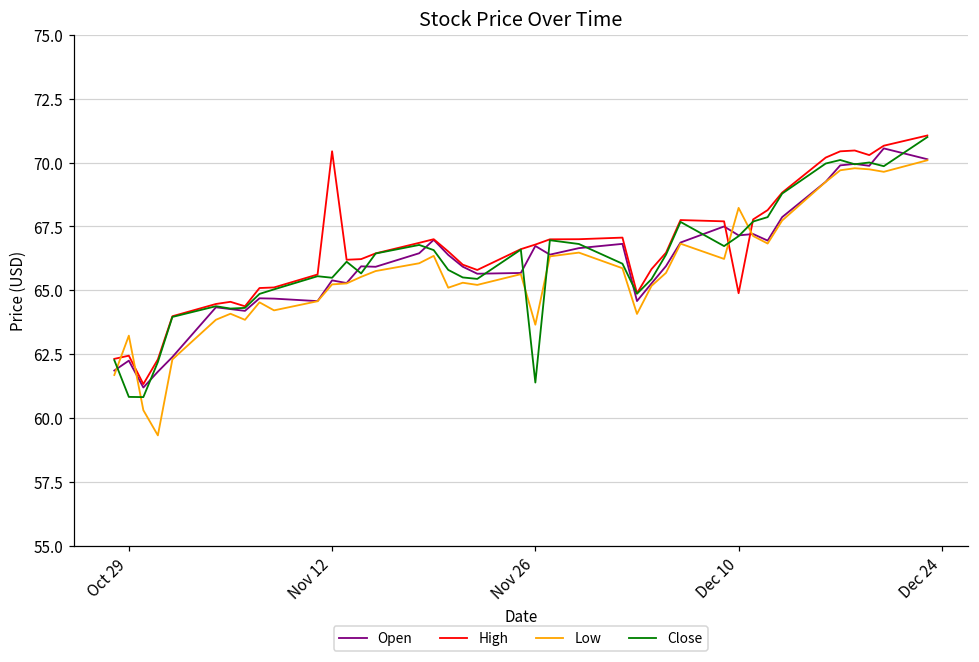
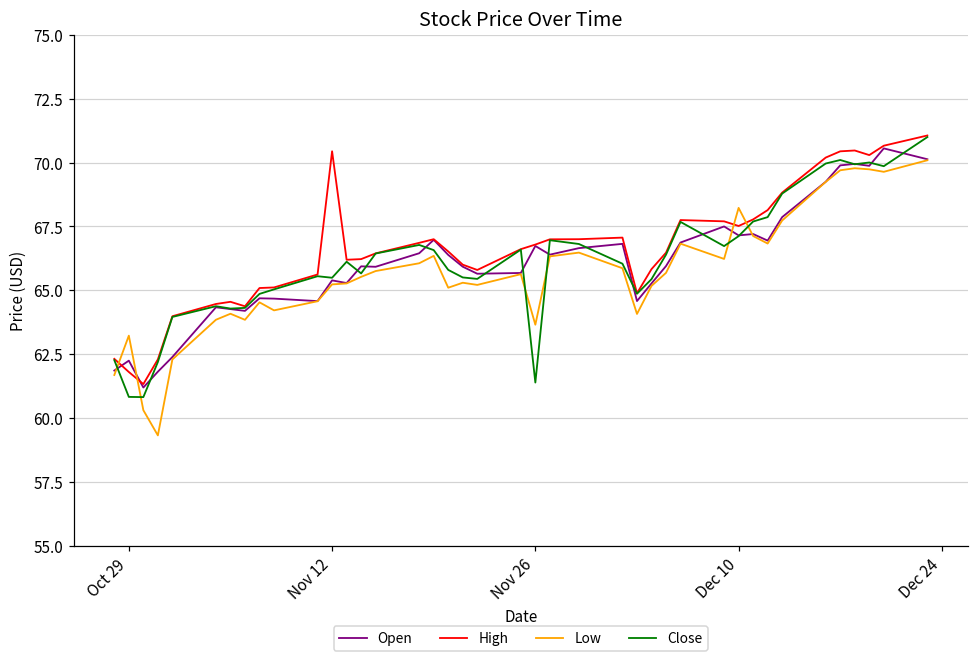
  {
    "Open": {
      "Oct 29": 62.2
    },
    "High": {
-     "Oct 29": 62.4,
+     "Oct 29": 61.8,
      "Nov 12": 70.4,
-     "Dec 10": 64.9
+     "Dec 10": 67.5
    },
    "Low": {
      "Oct 29": 63.2,
      "Nov 12": 65.2,
      "Nov 26": 63.7,
      "Dec 10": 68.2
    },
    "Close": {
      "Oct 29": 60.8,
      "Nov 26": 61.4
    }
  }
